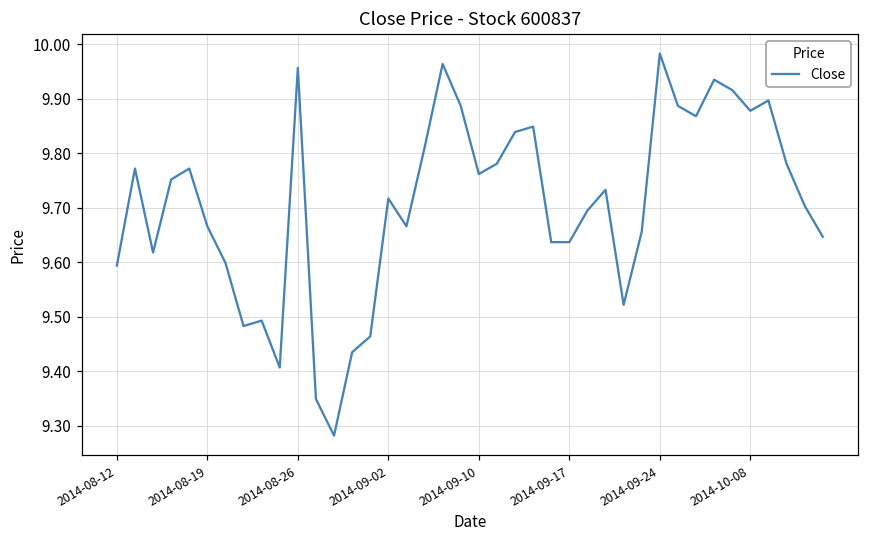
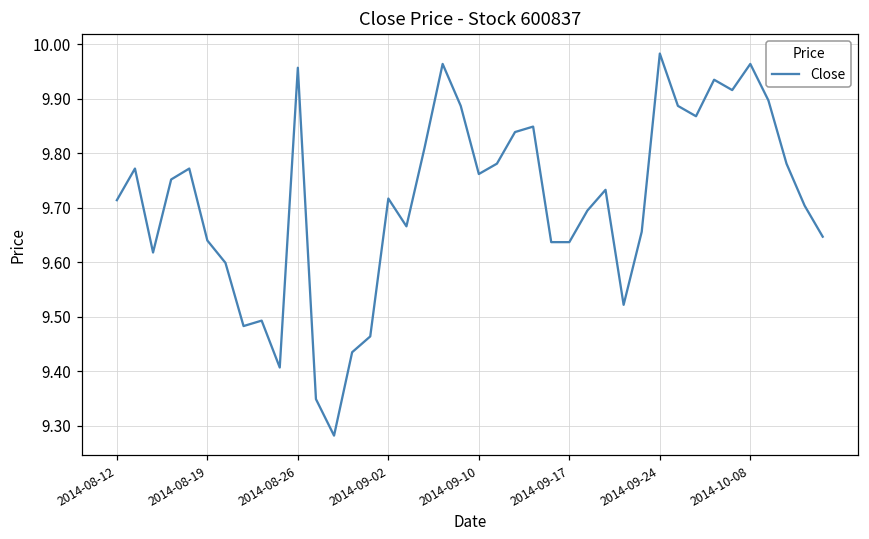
  {
-   "2014-08-12": 9.59,
-   "2014-08-19": 9.67,
+   "2014-08-12": 9.71,
+   "2014-08-19": 9.64,
    "2014-08-26": 9.96,
    "2014-09-02": 9.72,
    "2014-09-10": 9.76,
    "2014-09-17": 9.64,
    "2014-09-24": 9.98,
-   "2014-10-08": 9.88
+   "2014-10-08": 9.96
  }
